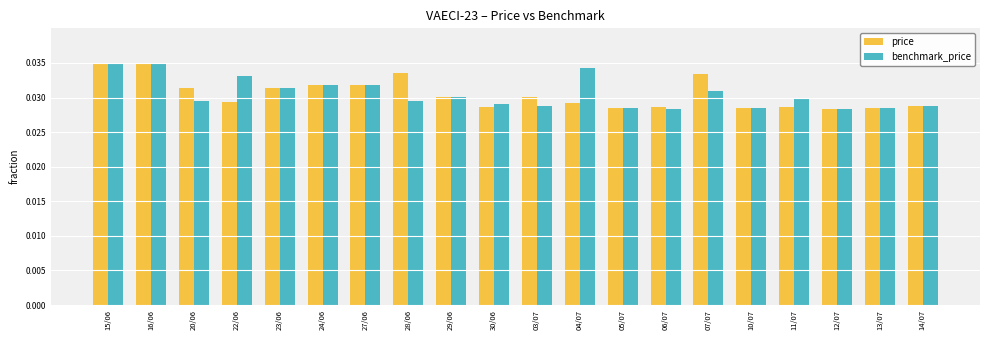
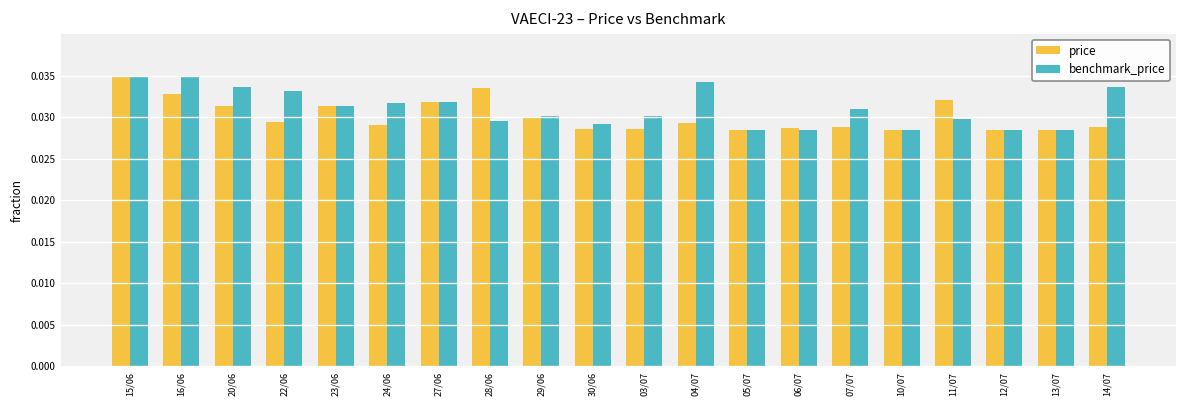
  {
    "price": {
      "15/06": 0.035,
-     "16/06": 0.035,
+     "16/06": 0.033,
      "20/06": 0.031,
      "22/06": 0.029,
      "23/06": 0.031,
-     "24/06": 0.032,
+     "24/06": 0.029,
      "27/06": 0.032,
      "28/06": 0.033,
      "29/06": 0.030,
      "30/06": 0.029,
-     "03/07": 0.030,
+     "03/07": 0.029,
      "04/07": 0.029,
      "05/07": 0.028,
      "06/07": 0.029,
-     "07/07": 0.033,
+     "07/07": 0.029,
      "10/07": 0.028,
-     "11/07": 0.029,
+     "11/07": 0.032,
      "12/07": 0.028,
      "13/07": 0.028,
      "14/07": 0.029
    },
    "benchmark_price": {
      "15/06": 0.035,
      "16/06": 0.035,
-     "20/06": 0.030,
+     "20/06": 0.034,
      "22/06": 0.033,
      "23/06": 0.031,
      "24/06": 0.032,
      "27/06": 0.032,
      "28/06": 0.030,
      "29/06": 0.030,
      "30/06": 0.029,
-     "03/07": 0.029,
+     "03/07": 0.030,
      "04/07": 0.034,
      "05/07": 0.028,
      "06/07": 0.028,
      "07/07": 0.031,
      "10/07": 0.028,
      "11/07": 0.030,
      "12/07": 0.028,
      "13/07": 0.028,
-     "14/07": 0.029
+     "14/07": 0.034
    }
  }
